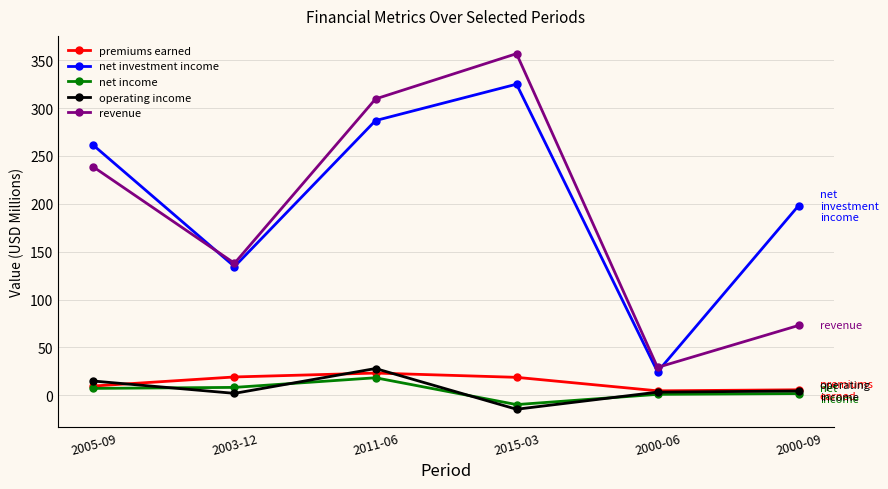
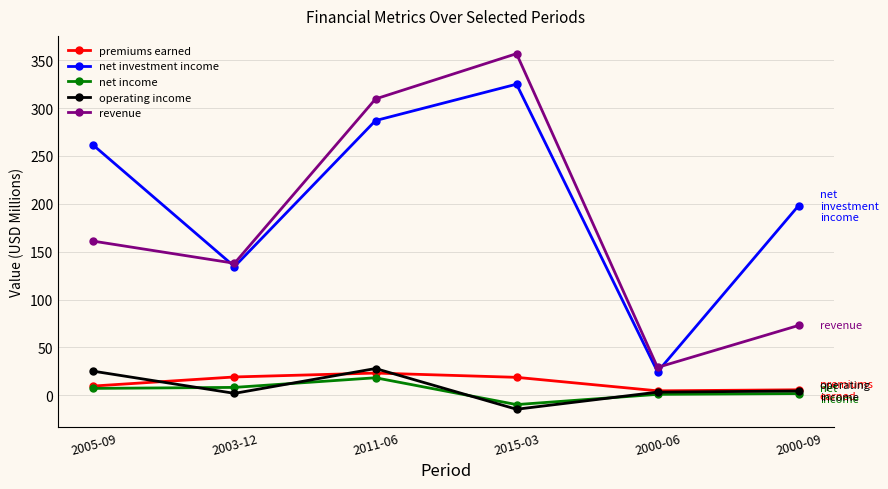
  {
    "premiums earned": {
      "2003-12": 20,
      "2011-06": 20,
      "2015-03": 20
    },
    "net investment income": {
      "2005-09": 260,
      "2003-12": 130,
      "2011-06": 290,
      "2015-03": 320,
      "2000-06": 20,
      "2000-09": 200
    },
    "net income": {
      "2003-12": 10,
      "2011-06": 20,
      "2015-03": -10,
      "2000-09": 0
    },
    "operating income": {
-     "2005-09": 10,
+     "2005-09": 30,
      "2003-12": 0,
      "2011-06": 30,
      "2015-03": -10
    },
    "revenue": {
-     "2005-09": 240,
+     "2005-09": 160,
      "2003-12": 140,
      "2011-06": 310,
      "2015-03": 360,
      "2000-06": 30,
      "2000-09": 70
    }
  }
